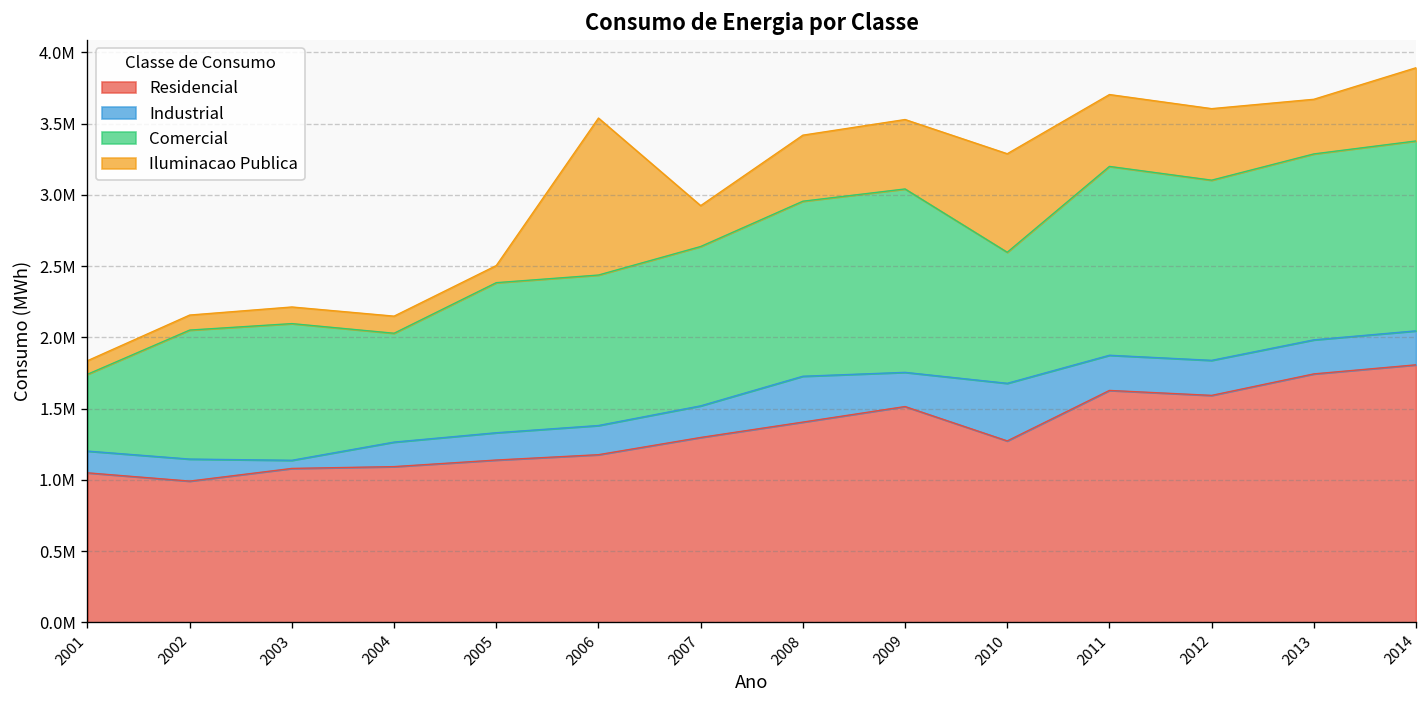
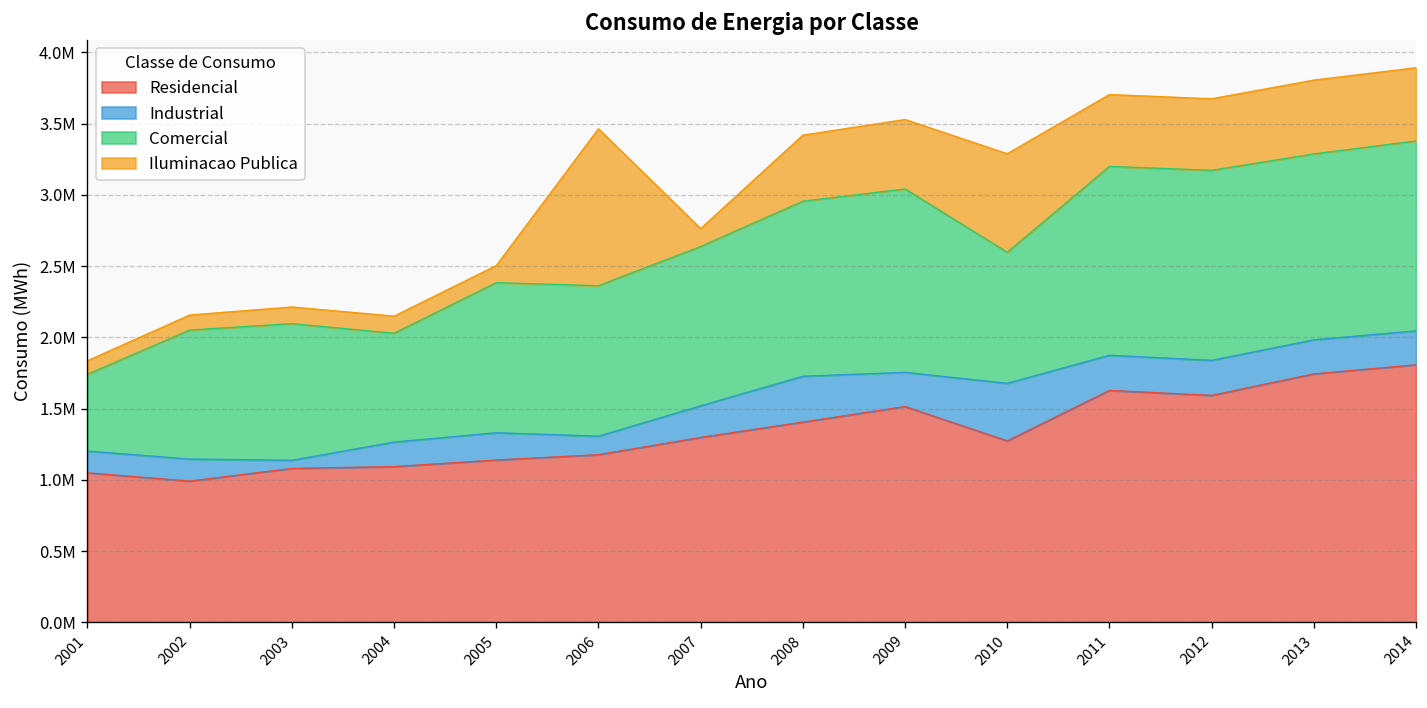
  {
    "Residencial": {
      "2001": 1050000,
      "2002": 990000,
      "2003": 1080000,
      "2004": 1090000,
      "2005": 1140000,
      "2006": 1180000,
      "2007": 1300000,
      "2008": 1410000,
      "2009": 1510000,
      "2010": 1270000,
      "2011": 1630000,
      "2012": 1590000,
      "2013": 1740000,
      "2014": 1810000
    },
    "Industrial": {
      "2001": 150000,
      "2002": 150000,
      "2003": 60000,
      "2004": 170000,
      "2005": 190000,
-     "2006": 200000,
+     "2006": 130000,
      "2007": 220000,
      "2008": 320000,
      "2009": 240000,
      "2010": 400000,
      "2011": 250000,
      "2012": 250000,
      "2013": 240000,
      "2014": 240000
    },
    "Comercial": {
      "2001": 540000,
      "2002": 910000,
      "2003": 960000,
      "2004": 760000,
      "2005": 1050000,
      "2006": 1060000,
      "2007": 1120000,
      "2008": 1230000,
      "2009": 1290000,
      "2010": 920000,
      "2011": 1320000,
-     "2012": 1260000,
+     "2012": 1330000,
      "2013": 1300000,
      "2014": 1330000
    },
    "Iluminacao Publica": {
      "2001": 100000,
      "2002": 110000,
      "2003": 120000,
      "2004": 120000,
      "2005": 120000,
      "2006": 1100000,
-     "2007": 290000,
+     "2007": 130000,
      "2008": 460000,
      "2009": 490000,
      "2010": 690000,
      "2011": 500000,
      "2012": 500000,
-     "2013": 380000,
+     "2013": 520000,
      "2014": 510000
    }
  }
